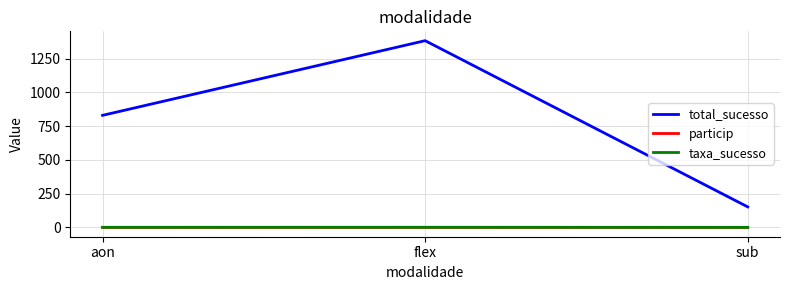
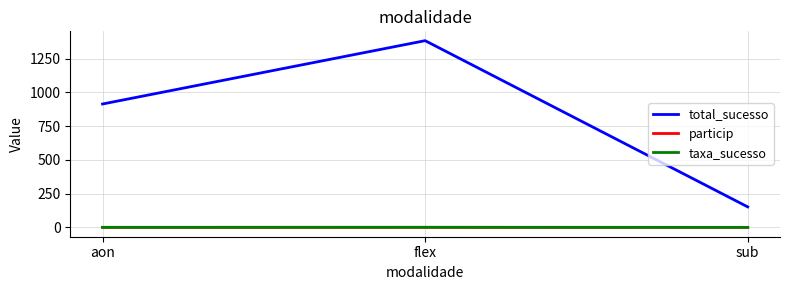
  {
    "total_sucesso": {
-     "aon": 830,
+     "aon": 910,
      "flex": 1380,
      "sub": 150
    },
    "taxa_sucesso": {
      "aon": 0,
      "flex": 0,
      "sub": 0
    }
  }
